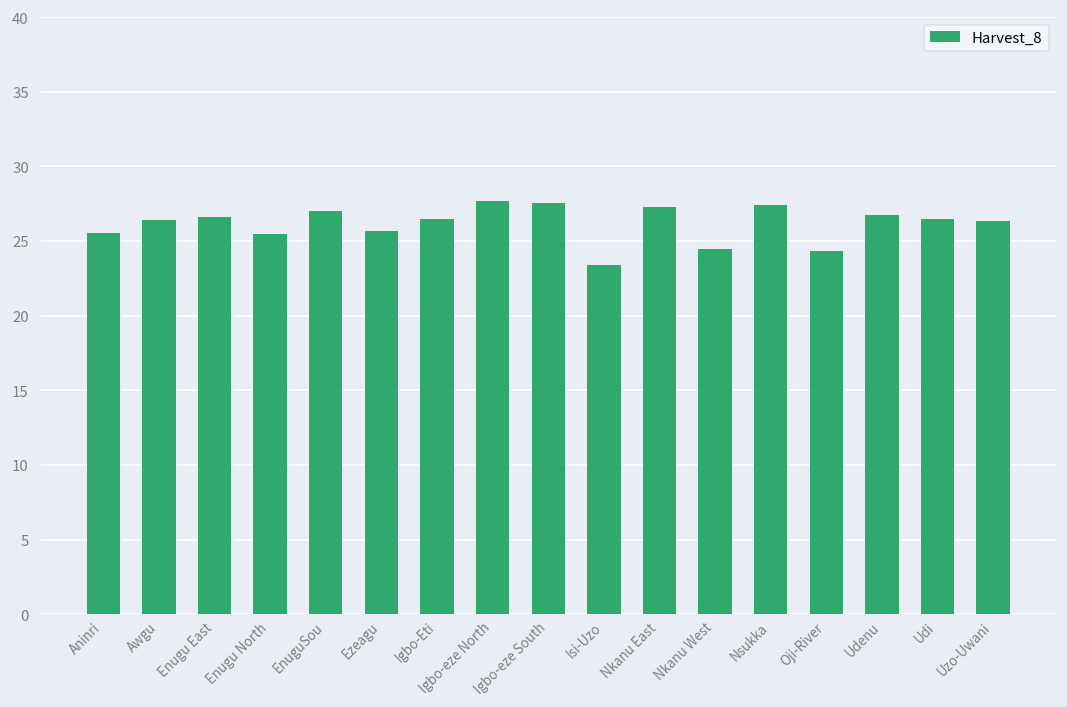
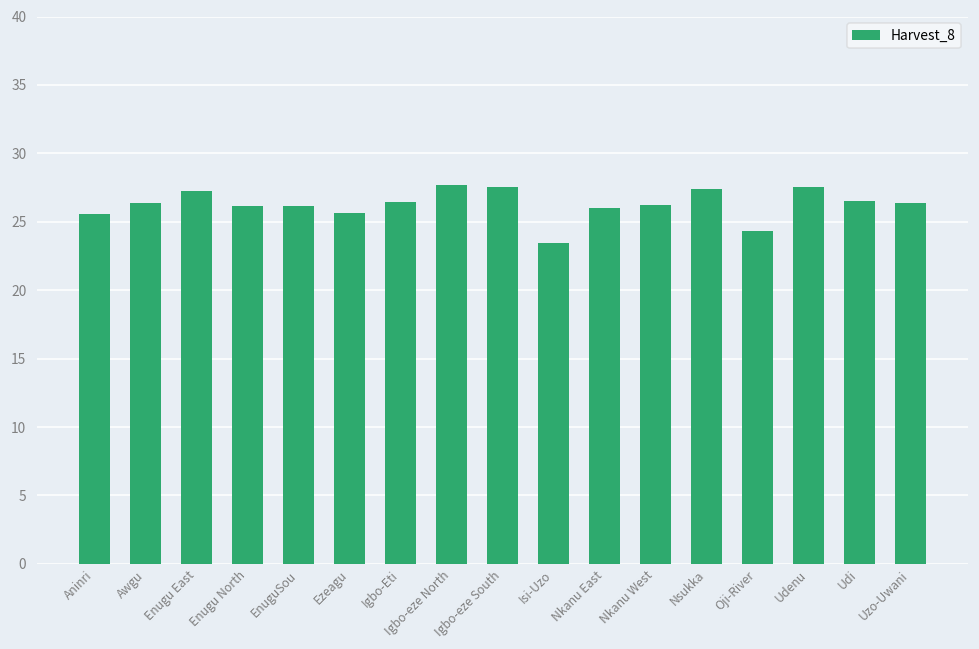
  {
    "Aninri": 25.6,
    "Awgu": 26.4,
-   "Enugu East": 26.6,
-   "Enugu North": 25.4,
-   "EnuguSou": 27.0,
+   "Enugu East": 27.3,
+   "Enugu North": 26.2,
+   "EnuguSou": 26.2,
    "Ezeagu": 25.6,
    "Igbo-Eti": 26.5,
    "Igbo-eze North": 27.7,
    "Igbo-eze South": 27.6,
    "Isi-Uzo": 23.4,
-   "Nkanu East": 27.3,
-   "Nkanu West": 24.5,
+   "Nkanu East": 26.0,
+   "Nkanu West": 26.3,
    "Nsukka": 27.4,
    "Oji-River": 24.3,
-   "Udenu": 26.7,
+   "Udenu": 27.6,
    "Udi": 26.5,
    "Uzo-Uwani": 26.4
  }
